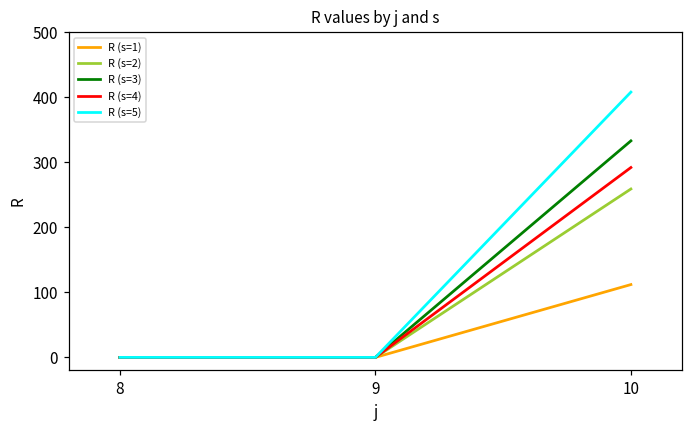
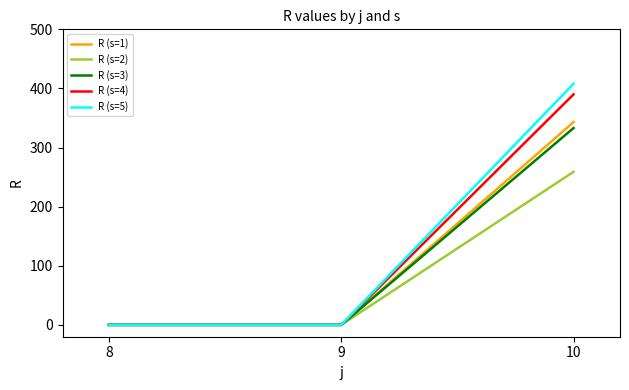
  {
    "R (s=1)": {
-     "10": 110
+     "10": 340
    },
    "R (s=2)": {
      "10": 260
    },
    "R (s=3)": {
      "10": 330
    },
    "R (s=4)": {
-     "10": 290
+     "10": 390
    },
    "R (s=5)": {
      "10": 410
    }
  }
